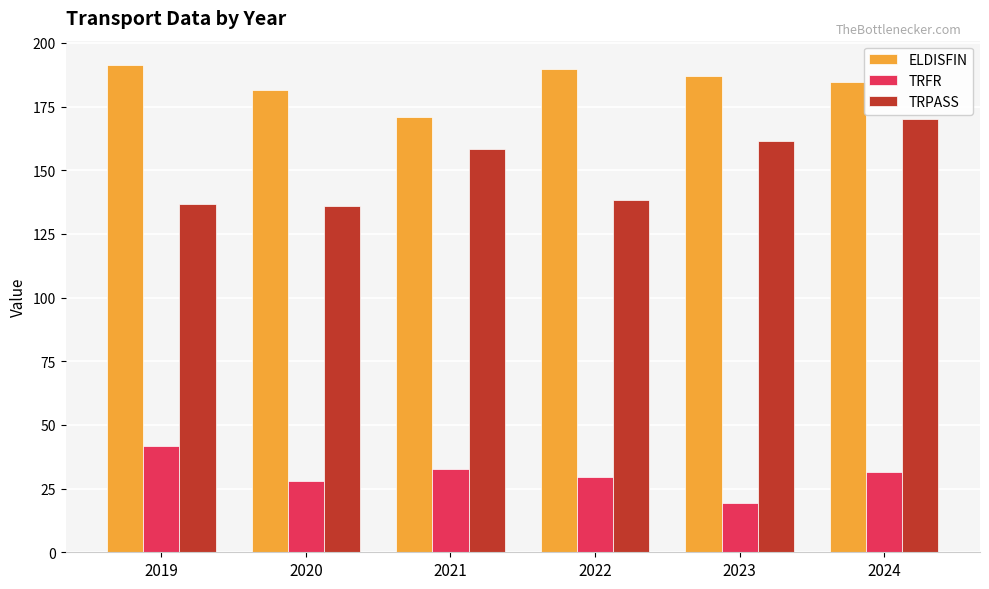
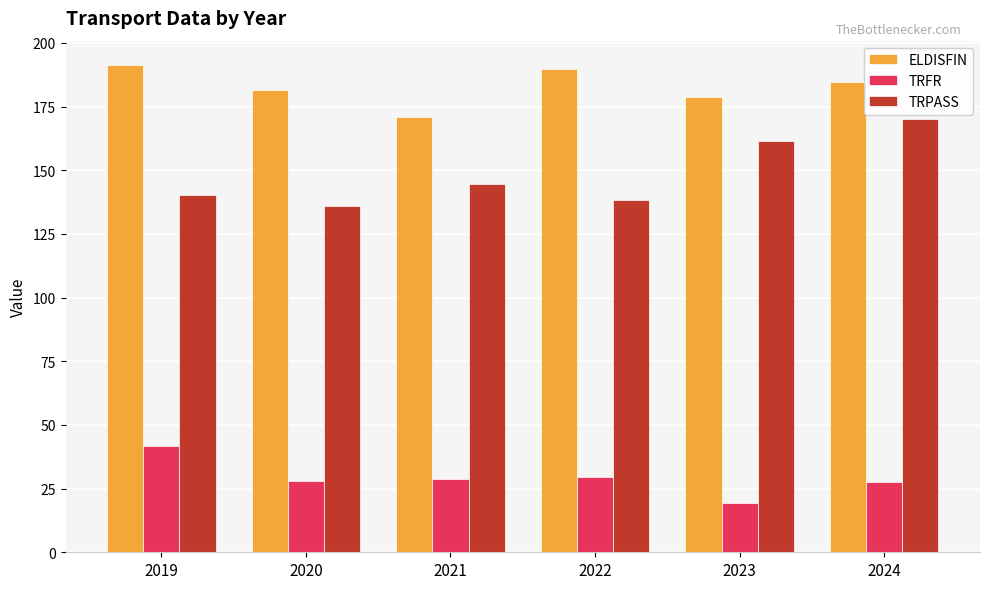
  {
    "ELDISFIN": {
      "2019": 191,
      "2020": 182,
      "2021": 171,
      "2022": 190,
-     "2023": 187,
+     "2023": 179,
      "2024": 185
    },
    "TRFR": {
      "2019": 42,
      "2020": 28,
-     "2021": 33,
+     "2021": 29,
      "2022": 30,
      "2023": 19,
-     "2024": 31
+     "2024": 28
    },
    "TRPASS": {
-     "2019": 137,
+     "2019": 140,
      "2020": 136,
-     "2021": 158,
+     "2021": 145,
      "2022": 138,
      "2023": 162,
      "2024": 170
    }
  }
